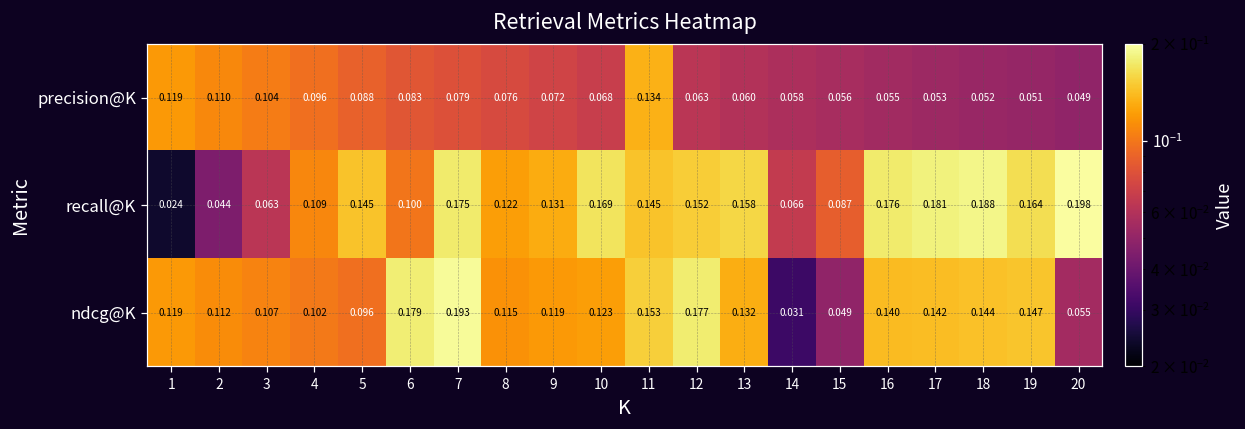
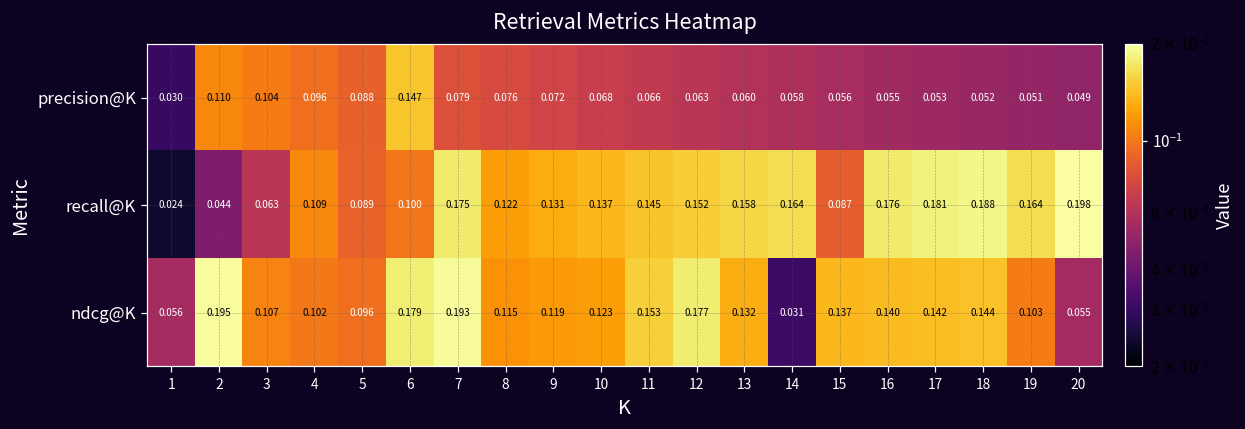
  {
    "precision@K": {
-     "1": 0.119,
+     "1": 0.030,
      "2": 0.110,
      "3": 0.104,
      "4": 0.096,
      "5": 0.088,
-     "6": 0.083,
+     "6": 0.147,
      "7": 0.079,
      "8": 0.076,
      "9": 0.072,
      "10": 0.068,
-     "11": 0.134,
+     "11": 0.066,
      "12": 0.063,
      "13": 0.060,
      "14": 0.058,
      "15": 0.056,
      "16": 0.055,
      "17": 0.053,
      "18": 0.052,
      "19": 0.051,
      "20": 0.049
    },
    "recall@K": {
      "1": 0.024,
      "2": 0.044,
      "3": 0.063,
      "4": 0.109,
-     "5": 0.145,
+     "5": 0.089,
      "6": 0.100,
      "7": 0.175,
      "8": 0.122,
      "9": 0.131,
-     "10": 0.169,
+     "10": 0.137,
      "11": 0.145,
      "12": 0.152,
      "13": 0.158,
-     "14": 0.066,
+     "14": 0.164,
      "15": 0.087,
      "16": 0.176,
      "17": 0.181,
      "18": 0.188,
      "19": 0.164,
      "20": 0.198
    },
    "ndcg@K": {
-     "1": 0.119,
-     "2": 0.112,
+     "1": 0.056,
+     "2": 0.195,
      "3": 0.107,
      "4": 0.102,
      "5": 0.096,
      "6": 0.179,
      "7": 0.193,
      "8": 0.115,
      "9": 0.119,
      "10": 0.123,
      "11": 0.153,
      "12": 0.177,
      "13": 0.132,
      "14": 0.031,
-     "15": 0.049,
+     "15": 0.137,
      "16": 0.140,
      "17": 0.142,
      "18": 0.144,
-     "19": 0.147,
+     "19": 0.103,
      "20": 0.055
    }
  }
